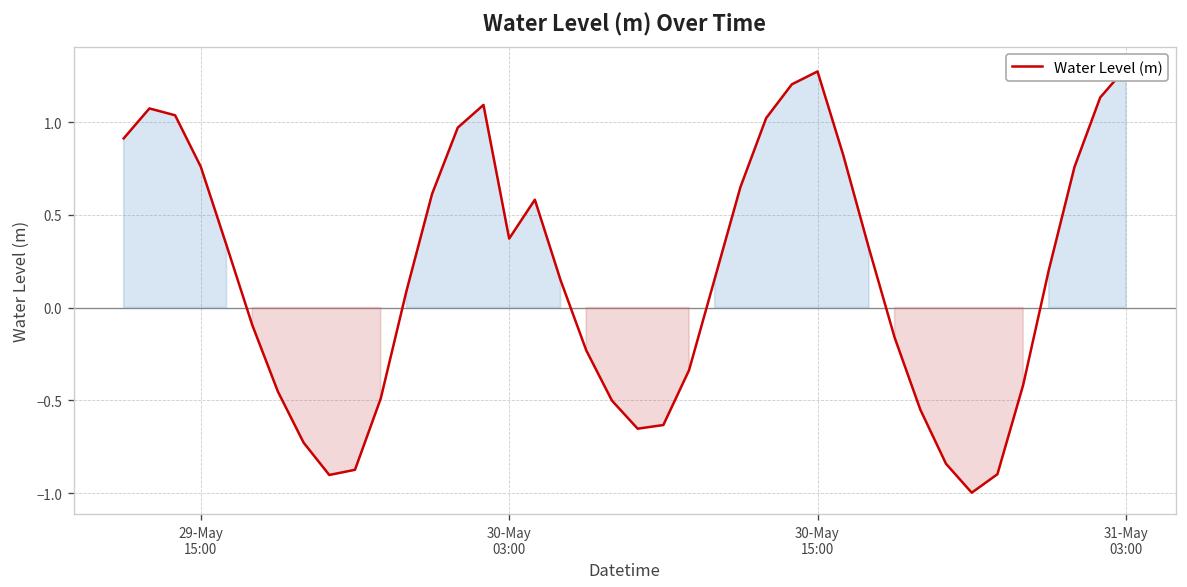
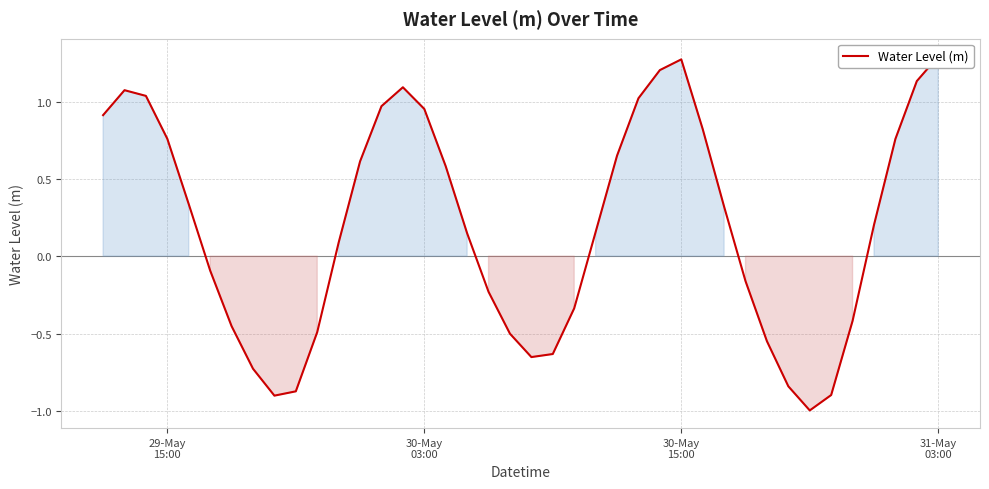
  {
    "29-May 15:00": 0.76,
-   "30-May 03:00": 0.37,
+   "30-May 03:00": 0.95,
    "30-May 15:00": 1.27
  }
